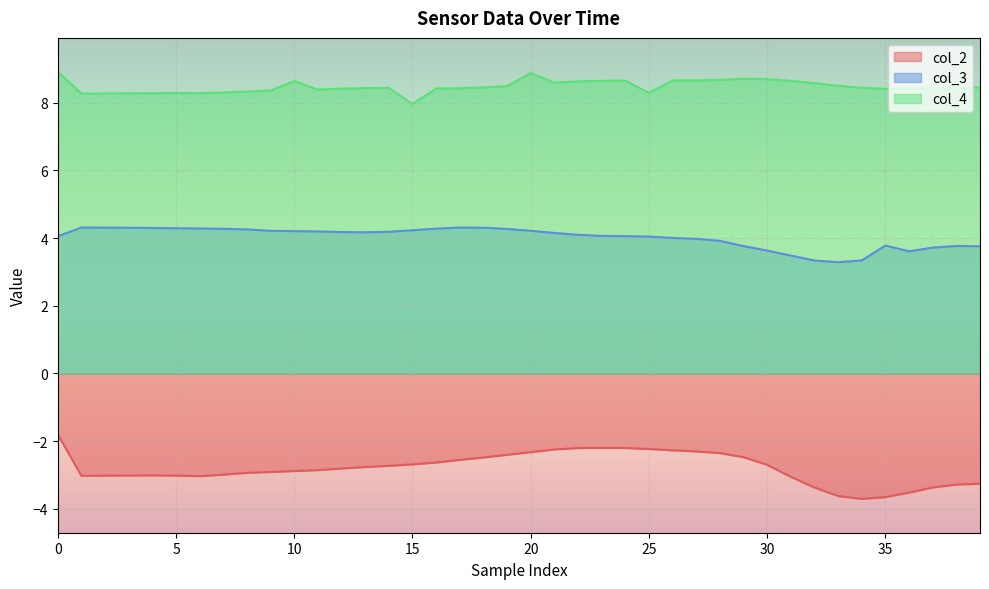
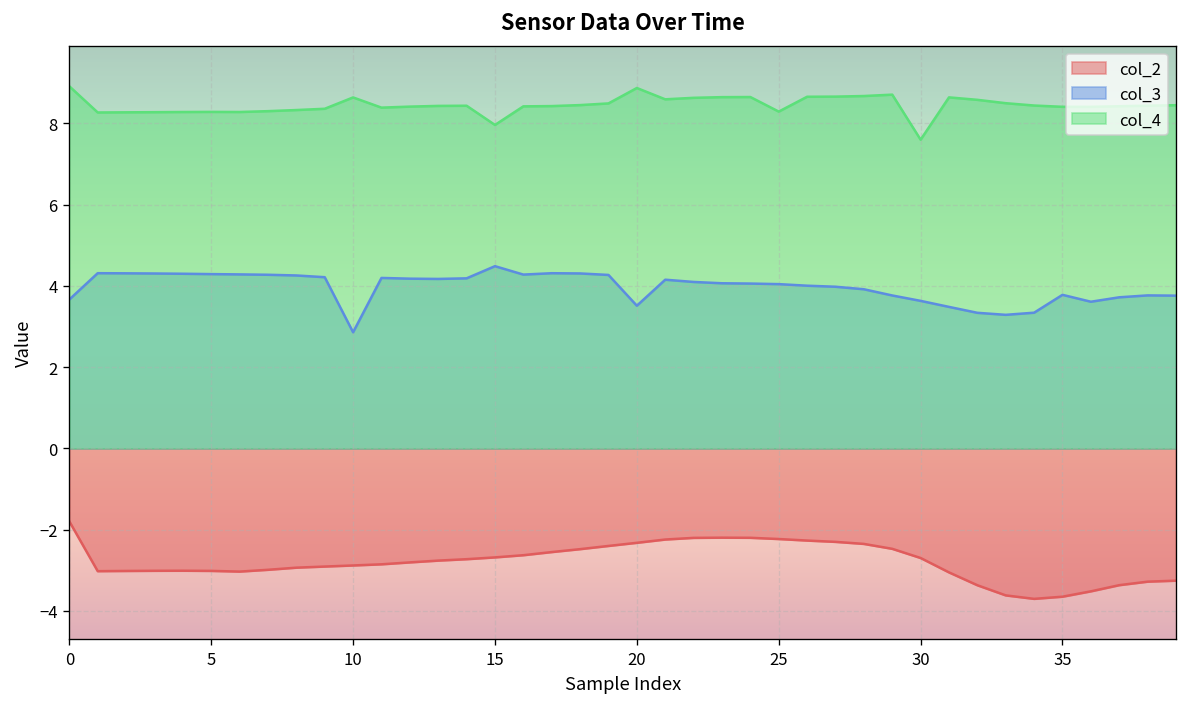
  {
    "col_3": {
-     "0": 4.1,
+     "0": 3.7,
      "5": 4.3,
-     "10": 4.2,
-     "15": 4.2,
-     "20": 4.2,
+     "10": 2.9,
+     "15": 4.5,
+     "20": 3.5,
      "25": 4.0,
      "30": 3.6,
      "35": 3.8
    },
    "col_4": {
      "0": 8.9,
      "5": 8.3,
      "10": 8.6,
      "15": 8.0,
      "20": 8.9,
      "25": 8.3,
-     "30": 8.7,
+     "30": 7.6,
      "35": 8.4
    }
  }
